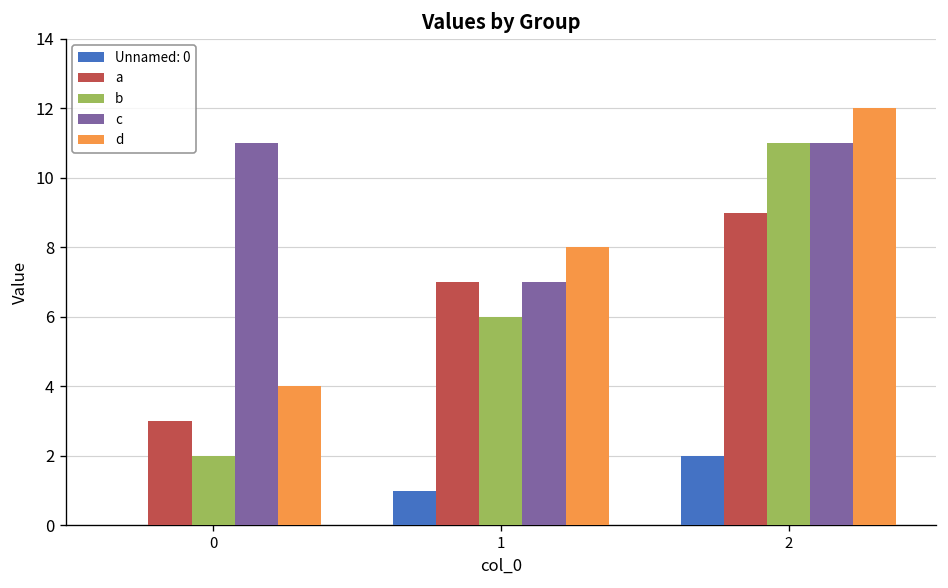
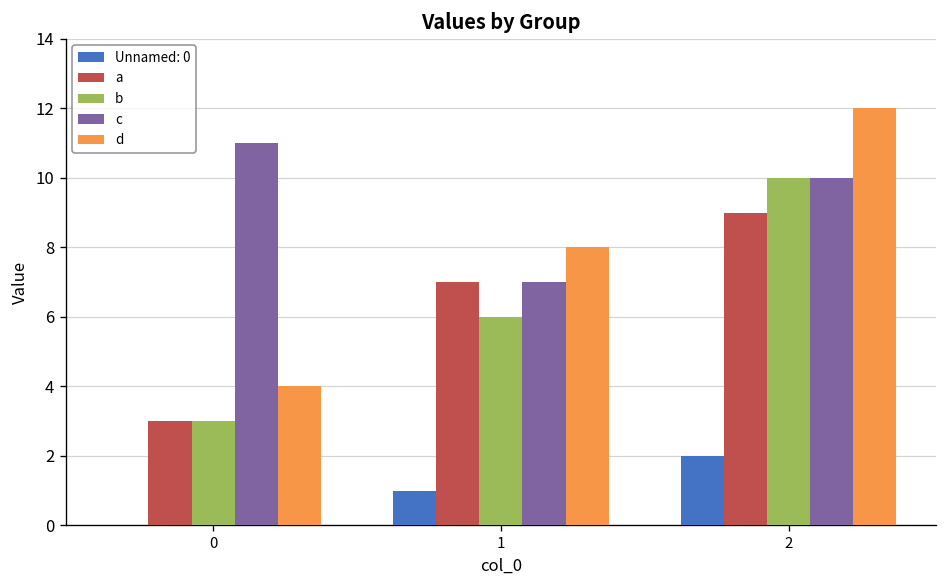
  {
    "Unnamed: 0": {
      "0": 0,
      "1": 1,
      "2": 2
    },
    "a": {
      "0": 3,
      "1": 7,
      "2": 9
    },
    "b": {
-     "0": 2,
+     "0": 3,
      "1": 6,
-     "2": 11
+     "2": 10
    },
    "c": {
      "0": 11,
      "1": 7,
-     "2": 11
+     "2": 10
    },
    "d": {
      "0": 4,
      "1": 8,
      "2": 12
    }
  }
